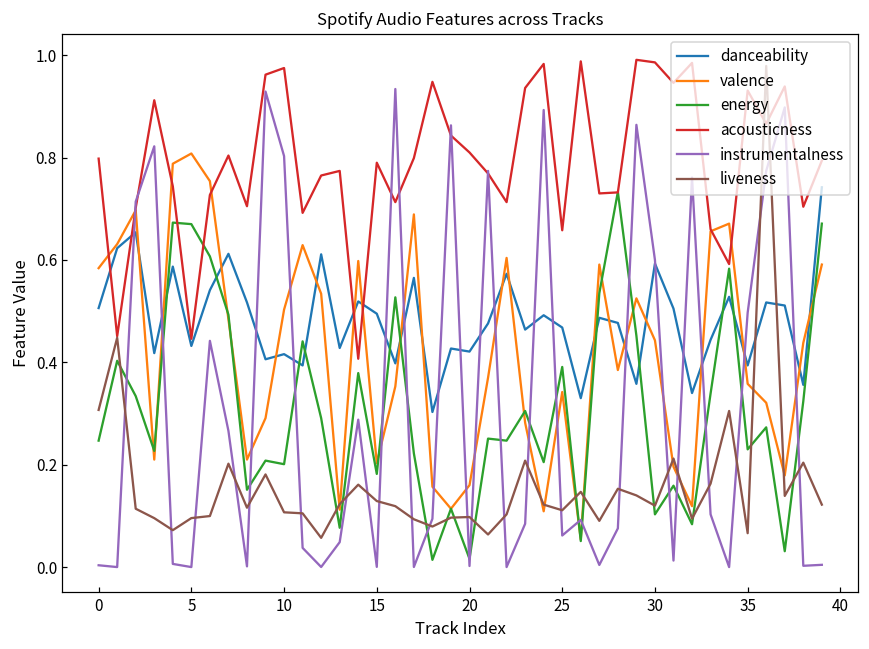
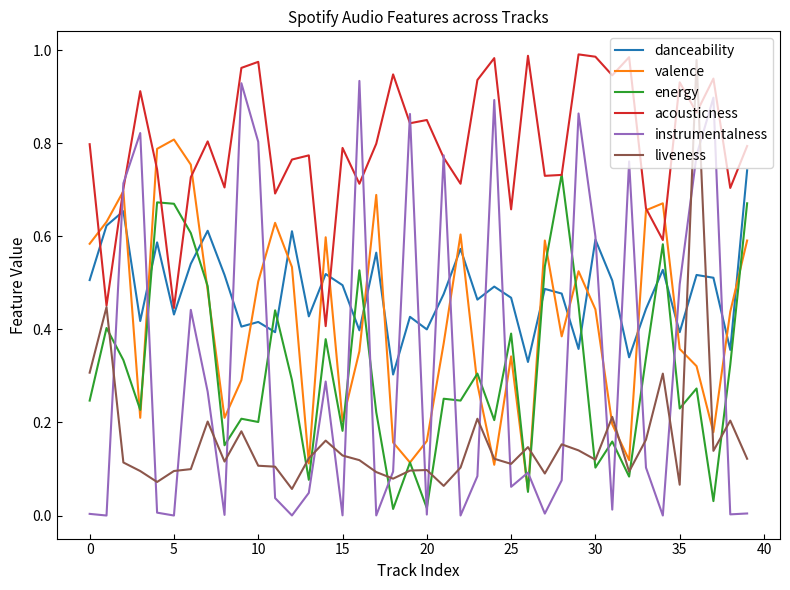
  {
    "danceability": {
      "0": 0.51,
      "5": 0.43,
      "10": 0.42,
      "15": 0.50,
-     "20": 0.42,
+     "20": 0.40,
      "25": 0.47,
      "30": 0.59,
      "35": 0.39
    },
    "valence": {
      "0": 0.58,
      "5": 0.81,
      "10": 0.50,
      "15": 0.20,
      "20": 0.16,
      "25": 0.34,
      "30": 0.44,
      "35": 0.36
    },
    "energy": {
      "0": 0.25,
      "5": 0.67,
      "10": 0.20,
      "15": 0.18,
      "20": 0.02,
      "25": 0.39,
      "30": 0.10,
      "35": 0.23
    },
    "acousticness": {
      "0": 0.80,
      "5": 0.45,
      "10": 0.98,
      "15": 0.79,
-     "20": 0.81,
+     "20": 0.85,
      "25": 0.66,
      "30": 0.99
    },
    "instrumentalness": {
      "0": 0.00,
      "5": 0.00,
      "10": 0.80,
      "15": 0.00,
      "20": 0.00,
      "25": 0.06,
      "30": 0.60,
      "35": 0.50
    },
    "liveness": {
      "0": 0.31,
      "5": 0.10,
      "10": 0.11,
      "15": 0.13,
      "20": 0.10,
      "25": 0.11,
      "30": 0.12,
      "35": 0.07
    }
  }
